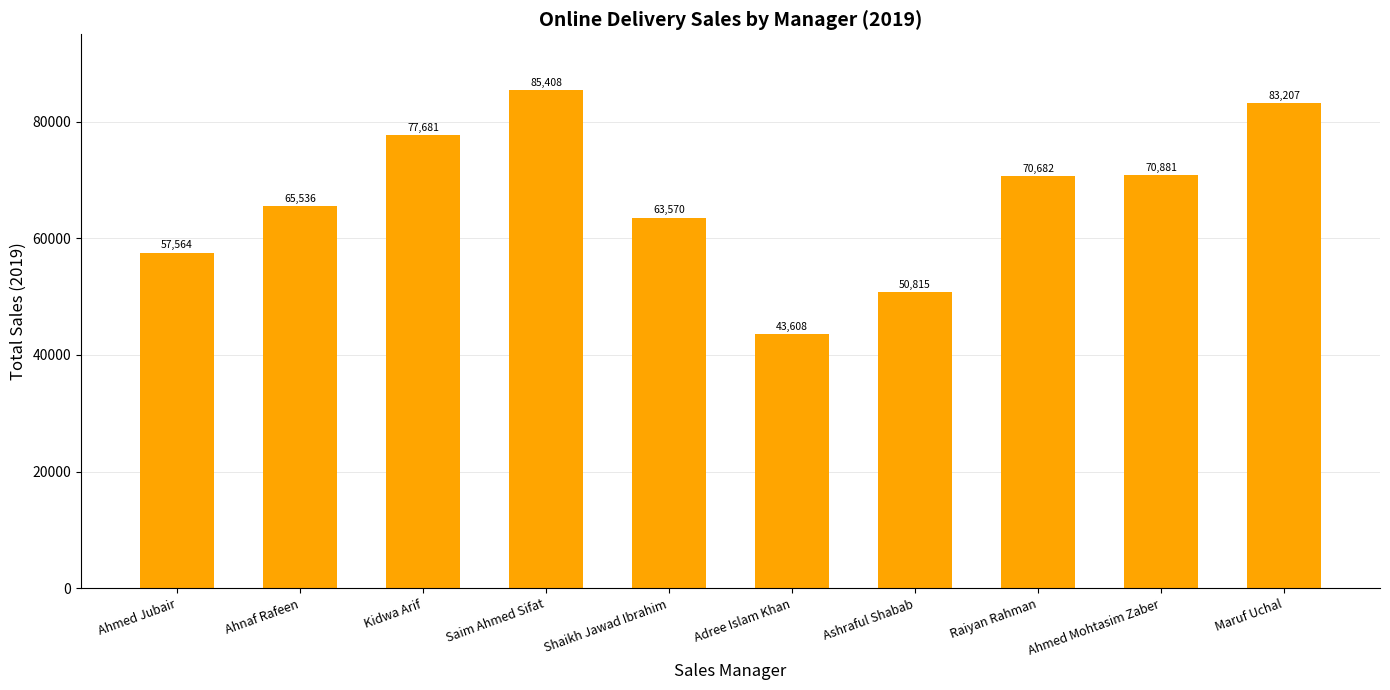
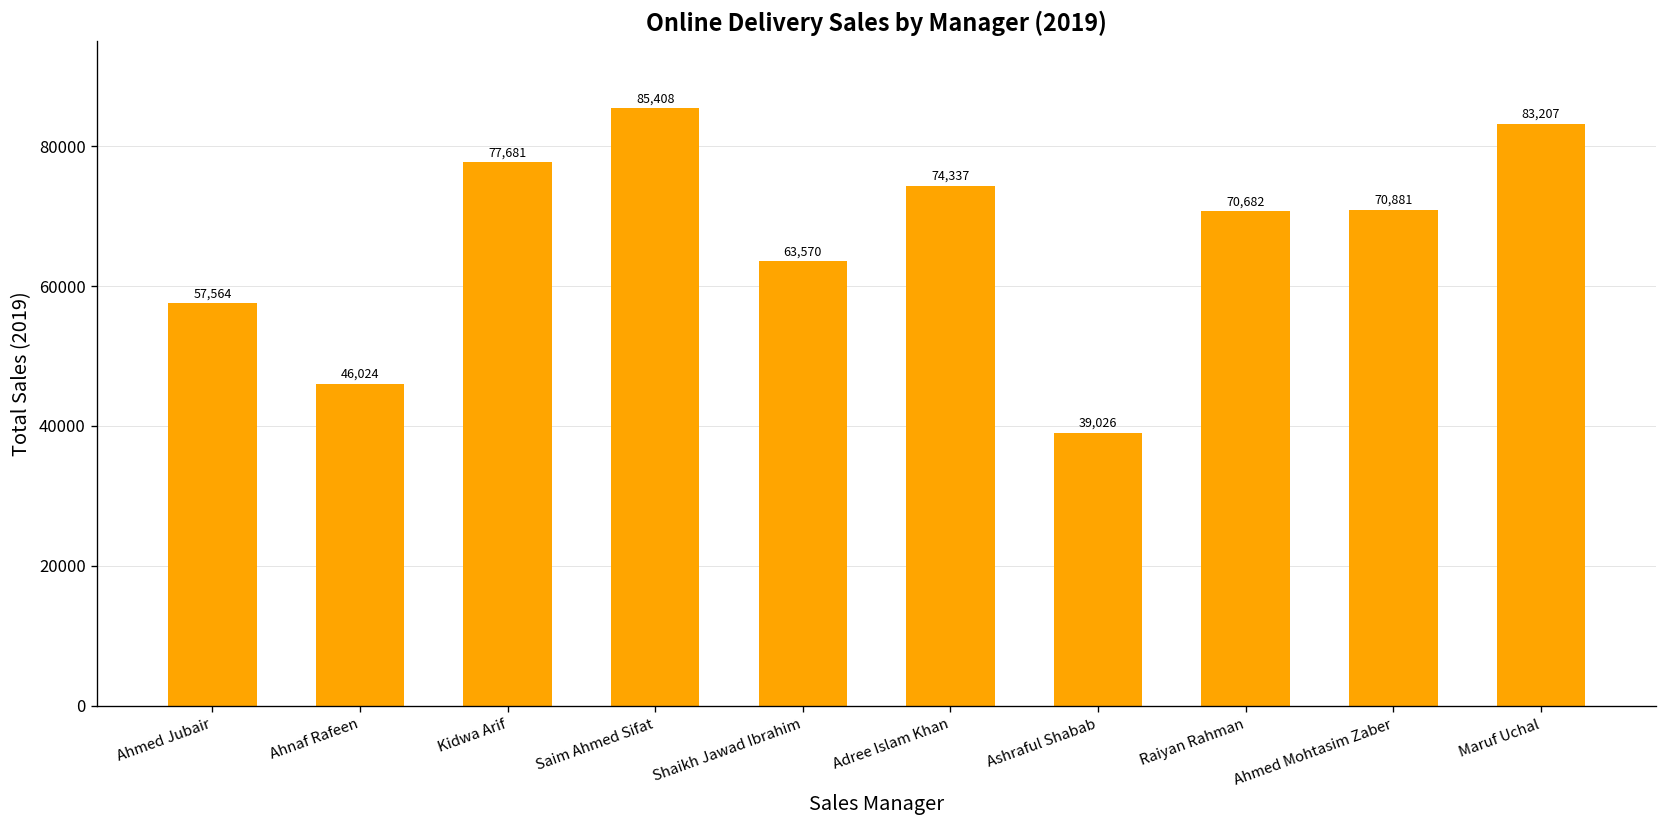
  {
    "Ahmed Jubair": "57,564",
-   "Ahnaf Rafeen": "65,536",
+   "Ahnaf Rafeen": "46,024",
    "Kidwa Arif": "77,681",
    "Saim Ahmed Sifat": "85,408",
    "Shaikh Jawad Ibrahim": "63,570",
-   "Adree Islam Khan": "43,608",
-   "Ashraful Shabab": "50,815",
+   "Adree Islam Khan": "74,337",
+   "Ashraful Shabab": "39,026",
    "Raiyan Rahman": "70,682",
    "Ahmed Mohtasim Zaber": "70,881",
    "Maruf Uchal": "83,207"
  }
